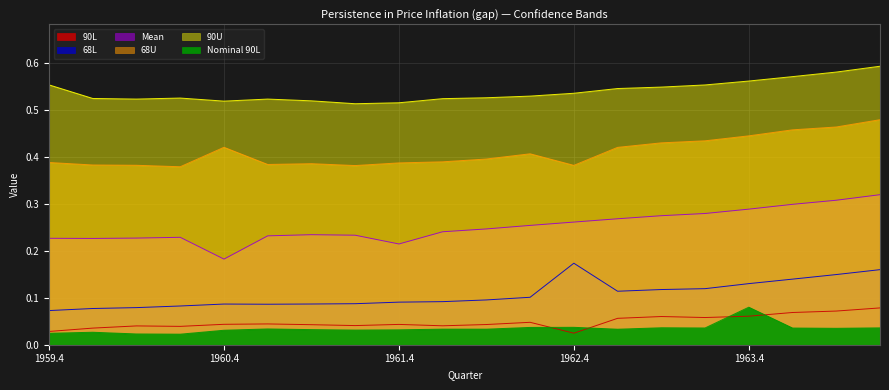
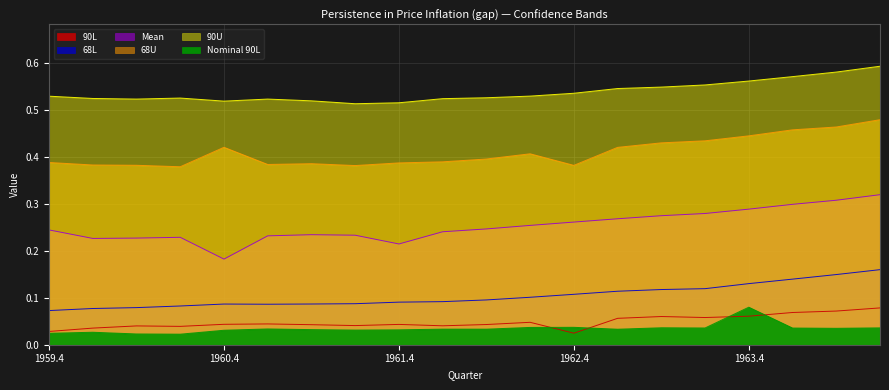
  {
    "90L": {
      "1960.4": 0.04,
      "1961.4": 0.04,
      "1962.4": 0.02,
      "1963.4": 0.06
    },
    "68L": {
      "1959.4": 0.07,
      "1960.4": 0.09,
      "1961.4": 0.09,
-     "1962.4": 0.17,
+     "1962.4": 0.11,
      "1963.4": 0.13
    },
    "Mean": {
-     "1959.4": 0.23,
+     "1959.4": 0.24,
      "1960.4": 0.18,
      "1961.4": 0.21,
      "1962.4": 0.26,
      "1963.4": 0.29
    },
    "68U": {
      "1959.4": 0.39,
      "1960.4": 0.42,
      "1961.4": 0.39,
      "1962.4": 0.38,
      "1963.4": 0.45
    },
    "90U": {
-     "1959.4": 0.55,
+     "1959.4": 0.53,
      "1960.4": 0.52,
      "1961.4": 0.52,
      "1962.4": 0.54,
      "1963.4": 0.56
    },
    "Nominal 90L": {
      "1960.4": 0.03,
      "1961.4": 0.03,
      "1962.4": 0.04,
      "1963.4": 0.08
    }
  }
